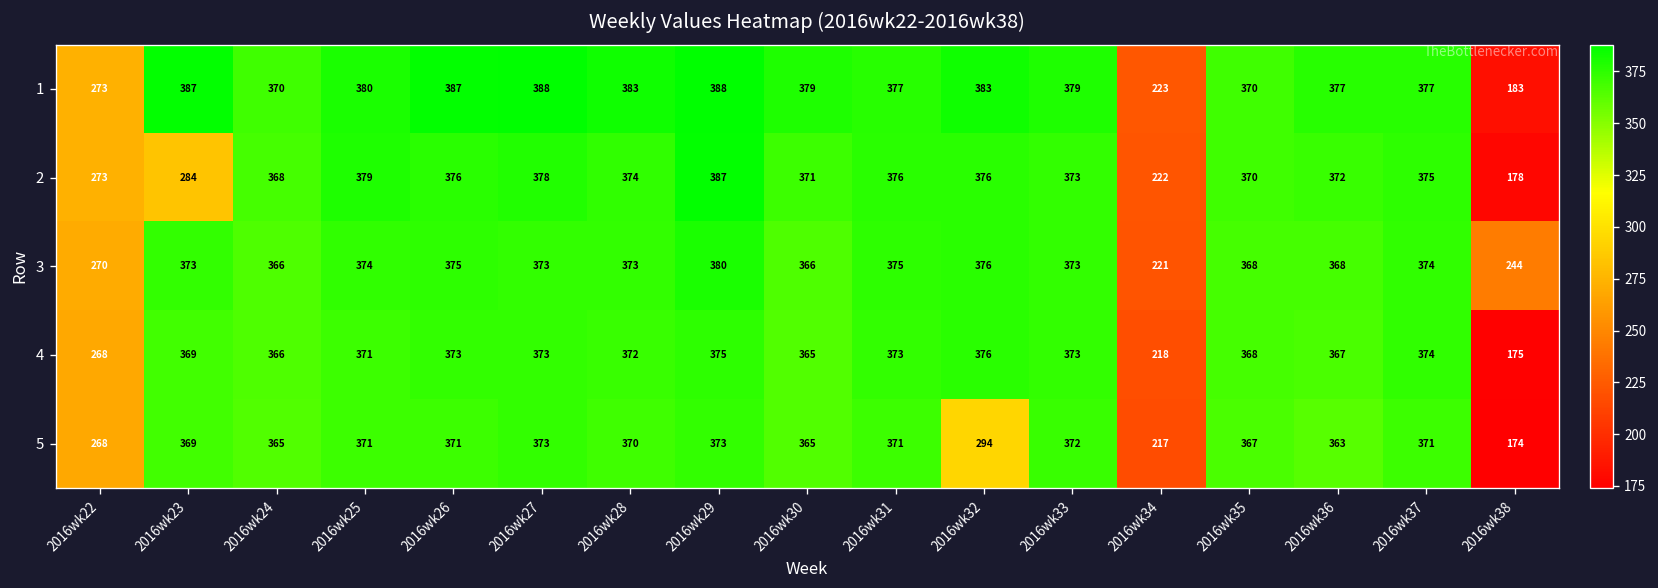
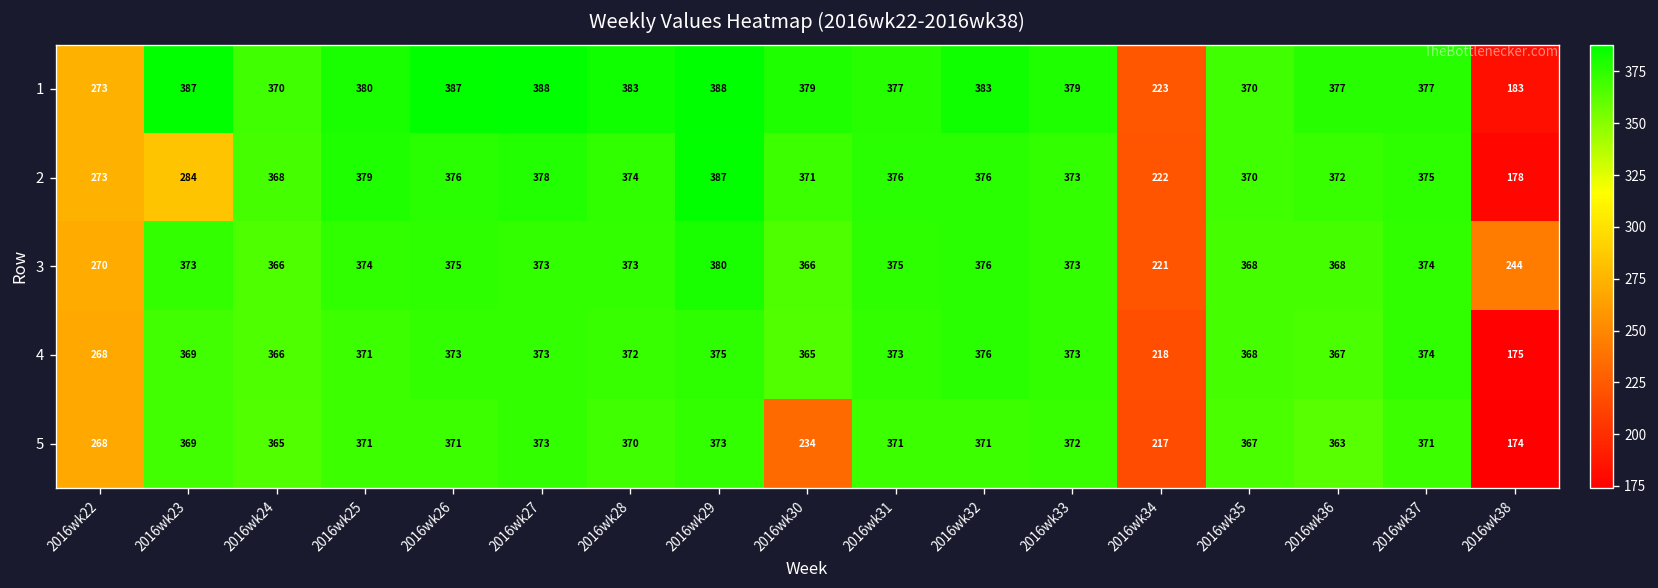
  {
    "1": {
      "2016wk22": 273,
      "2016wk23": 387,
      "2016wk24": 370,
      "2016wk25": 380,
      "2016wk26": 387,
      "2016wk27": 388,
      "2016wk28": 383,
      "2016wk29": 388,
      "2016wk30": 379,
      "2016wk31": 377,
      "2016wk32": 383,
      "2016wk33": 379,
      "2016wk34": 223,
      "2016wk35": 370,
      "2016wk36": 377,
      "2016wk37": 377
    },
    "2": {
      "2016wk22": 273,
      "2016wk23": 284,
      "2016wk24": 368,
      "2016wk25": 379,
      "2016wk26": 376,
      "2016wk27": 378,
      "2016wk28": 374,
      "2016wk29": 387,
      "2016wk30": 371,
      "2016wk31": 376,
      "2016wk32": 376,
      "2016wk33": 373,
      "2016wk34": 222,
      "2016wk35": 370,
      "2016wk36": 372,
      "2016wk37": 375,
      "2016wk38": 178
    },
    "3": {
      "2016wk22": 270,
      "2016wk23": 373,
      "2016wk24": 366,
      "2016wk25": 374,
      "2016wk26": 375,
      "2016wk27": 373,
      "2016wk28": 373,
      "2016wk29": 380,
      "2016wk30": 366,
      "2016wk31": 375,
      "2016wk32": 376,
      "2016wk33": 373,
      "2016wk34": 221,
      "2016wk35": 368,
      "2016wk36": 368,
      "2016wk37": 374,
      "2016wk38": 244
    },
    "4": {
      "2016wk22": 268,
      "2016wk23": 369,
      "2016wk24": 366,
      "2016wk25": 371,
      "2016wk26": 373,
      "2016wk27": 373,
      "2016wk28": 372,
      "2016wk29": 375,
      "2016wk30": 365,
      "2016wk31": 373,
      "2016wk32": 376,
      "2016wk33": 373,
      "2016wk34": 218,
      "2016wk35": 368,
      "2016wk36": 367,
      "2016wk37": 374,
      "2016wk38": 175
    },
    "5": {
      "2016wk22": 268,
      "2016wk23": 369,
      "2016wk24": 365,
      "2016wk25": 371,
      "2016wk26": 371,
      "2016wk27": 373,
      "2016wk28": 370,
      "2016wk29": 373,
-     "2016wk30": 365,
+     "2016wk30": 234,
      "2016wk31": 371,
-     "2016wk32": 294,
+     "2016wk32": 371,
      "2016wk33": 372,
      "2016wk34": 217,
      "2016wk35": 367,
      "2016wk36": 363,
      "2016wk37": 371,
      "2016wk38": 174
    }
  }
